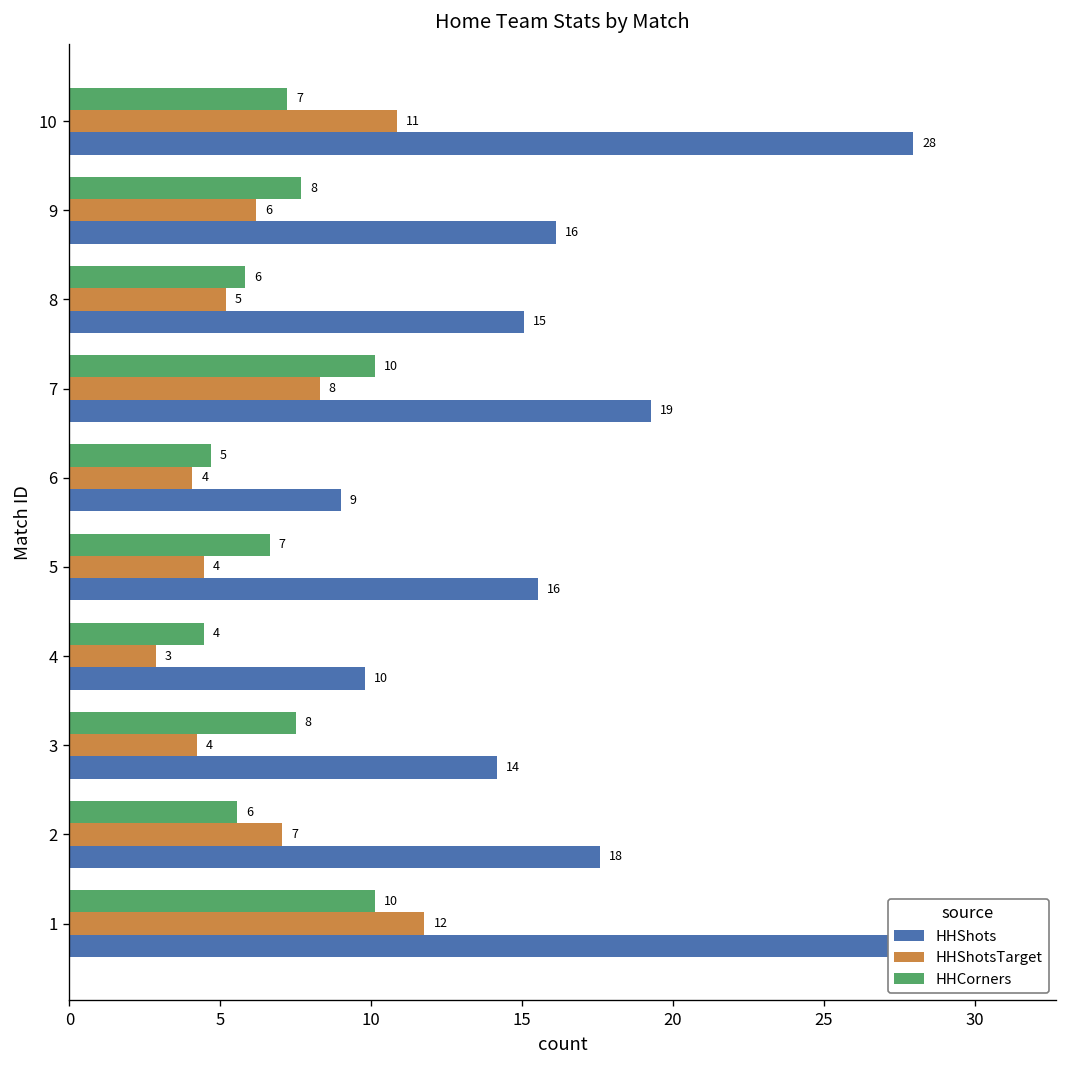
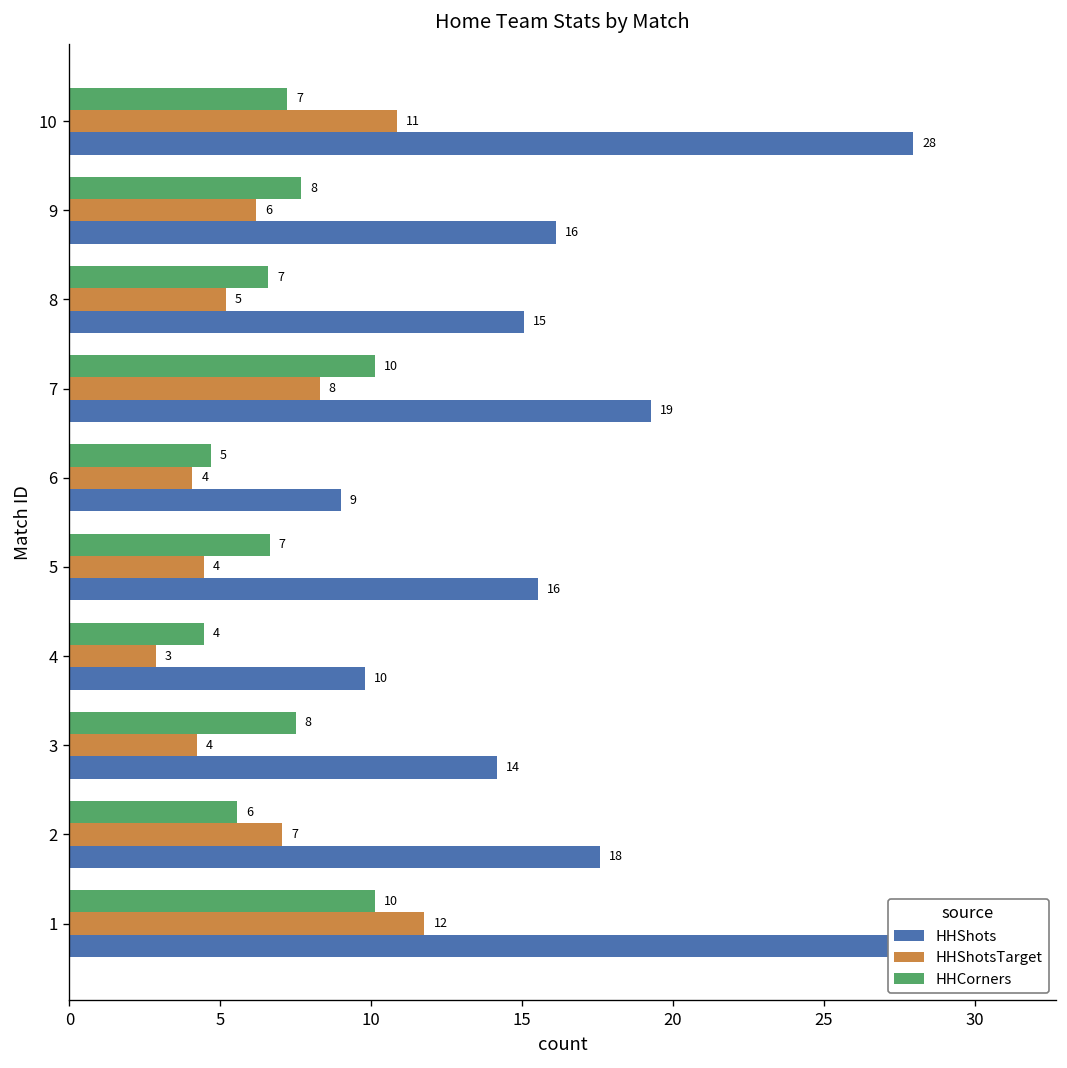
  {
    "HHShots": {
      "10": 28,
      "9": 16,
      "8": 15,
      "7": 19,
      "6": 9,
      "5": 16,
      "4": 10,
      "3": 14,
      "2": 18
    },
    "HHShotsTarget": {
      "10": 11,
      "9": 6,
      "8": 5,
      "7": 8,
      "6": 4,
      "5": 4,
      "4": 3,
      "3": 4,
      "2": 7,
      "1": 12
    },
    "HHCorners": {
      "10": 7,
      "9": 8,
-     "8": 6,
+     "8": 7,
      "7": 10,
      "6": 5,
      "5": 7,
      "4": 4,
      "3": 8,
      "2": 6,
      "1": 10
    }
  }
